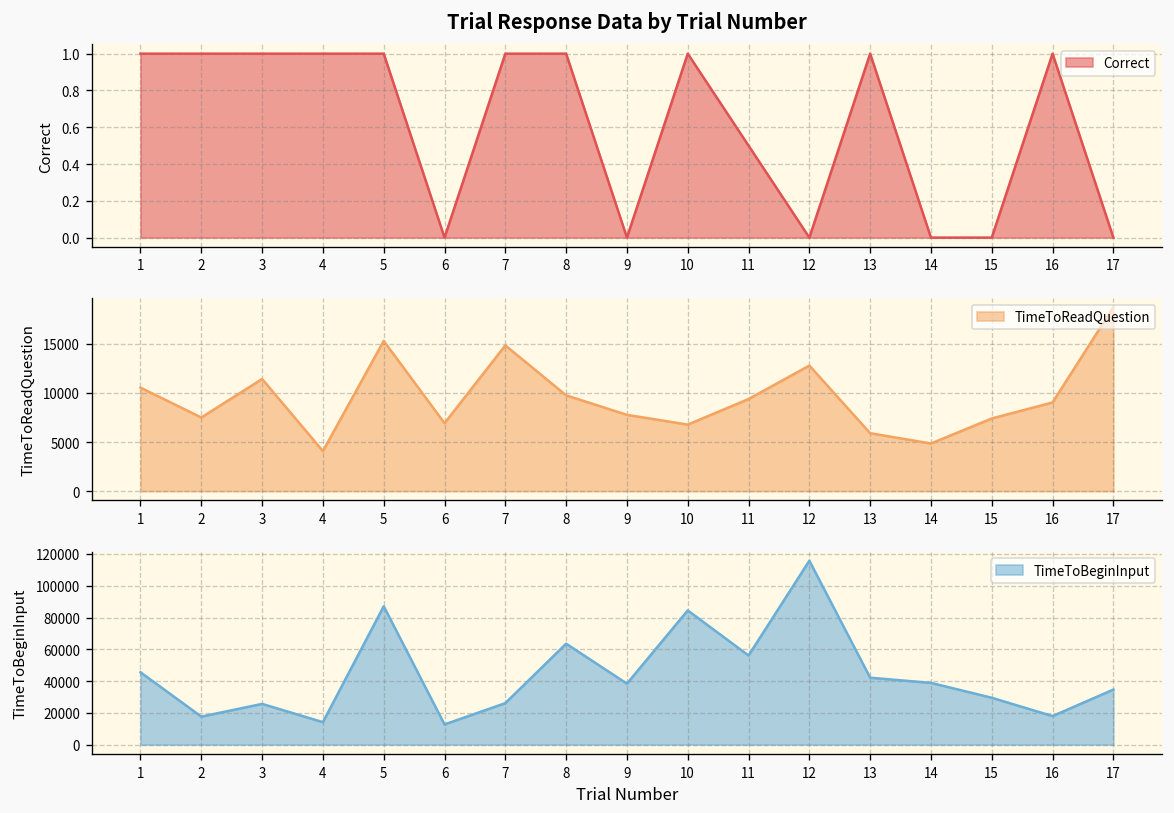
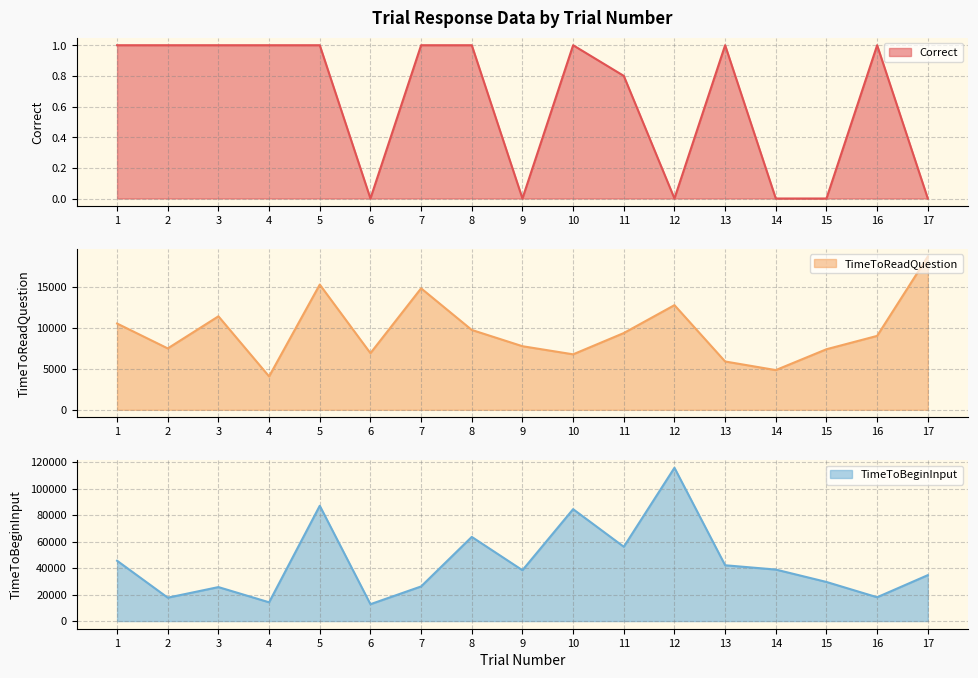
  {
    "Trial Response Data by Trial Number": {
      "1": 1.0,
      "2": 1.0,
      "3": 1.0,
      "4": 1.0,
      "5": 1.0,
      "6": 0.0,
      "7": 1.0,
      "8": 1.0,
      "9": 0.0,
      "10": 1.0,
-     "11": 0.5,
+     "11": 0.8,
      "12": 0.0,
      "13": 1.0,
      "14": 0.0,
      "15": 0.0,
      "16": 1.0,
      "17": 0.0
    }
  }
